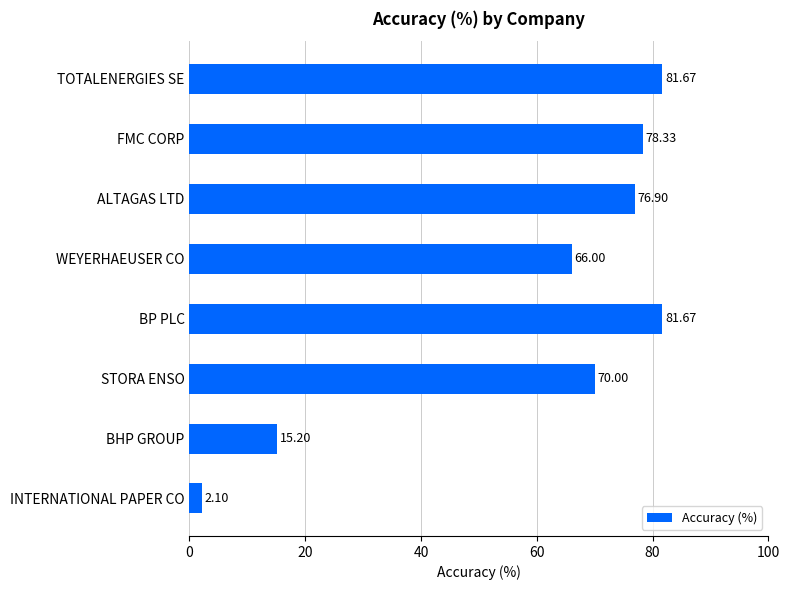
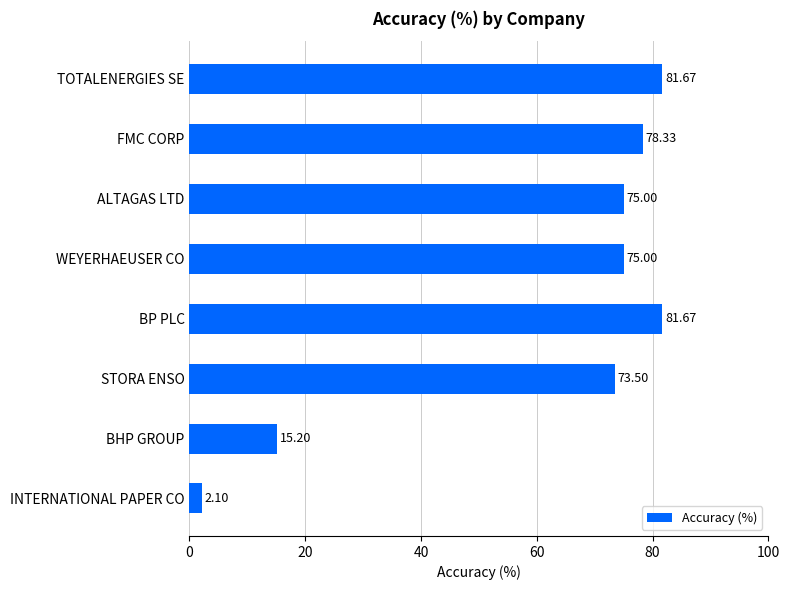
  {
    "TOTALENERGIES SE": 81.67,
    "FMC CORP": 78.33,
-   "ALTAGAS LTD": 76.90,
-   "WEYERHAEUSER CO": 66.00,
+   "ALTAGAS LTD": 75.00,
+   "WEYERHAEUSER CO": 75.00,
    "BP PLC": 81.67,
-   "STORA ENSO": 70.00,
+   "STORA ENSO": 73.50,
    "BHP GROUP": 15.20,
    "INTERNATIONAL PAPER CO": 2.10
  }
